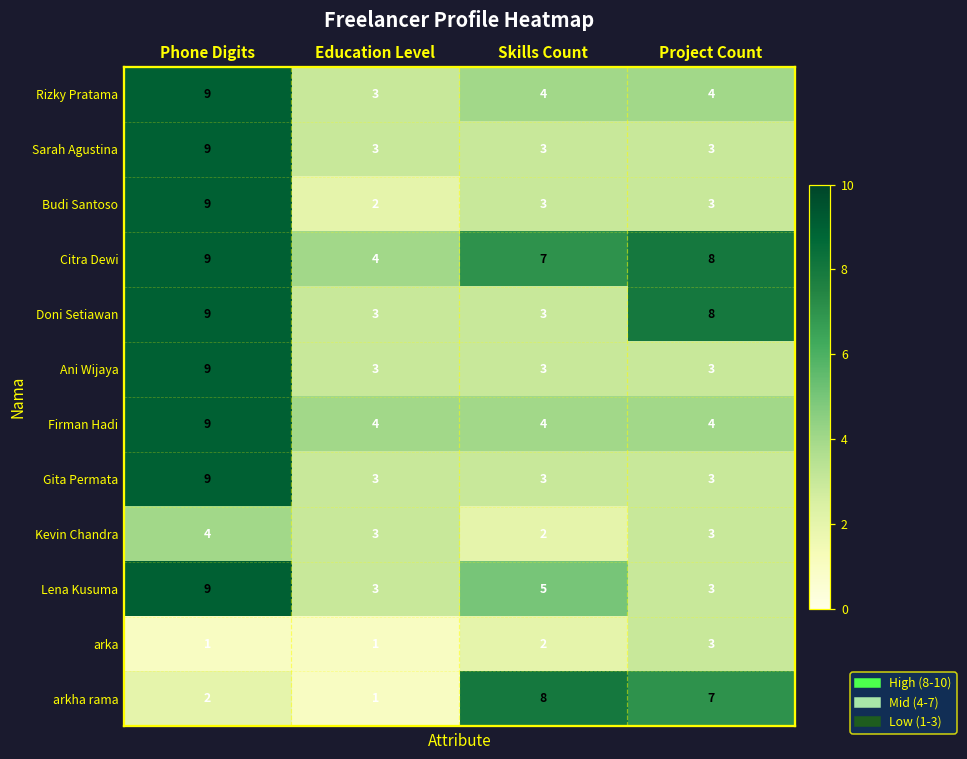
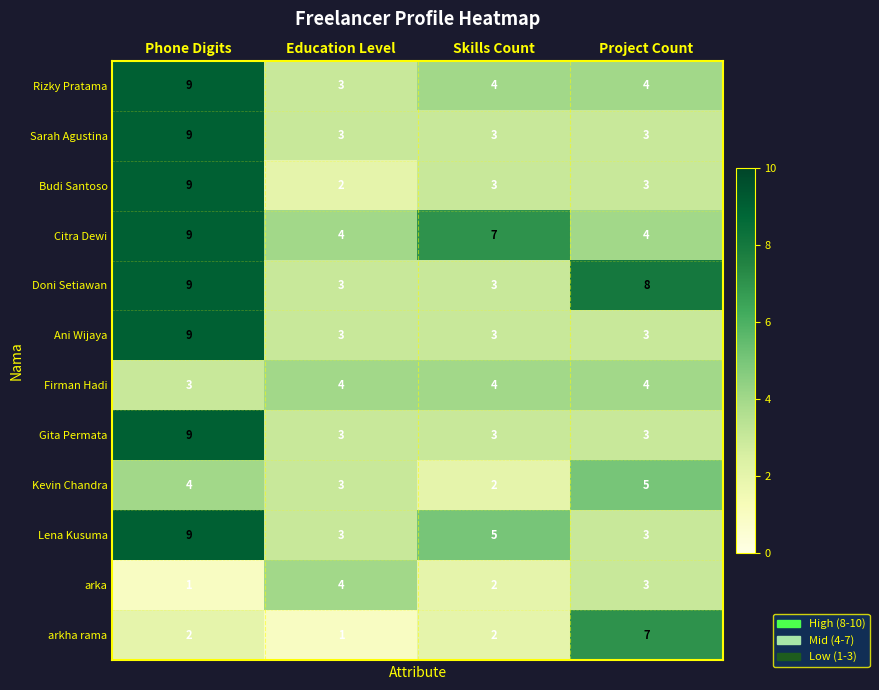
  {
    "Rizky Pratama": {
      "Phone Digits": 9,
      "Education Level": 3,
      "Skills Count": 4,
      "Project Count": 4
    },
    "Sarah Agustina": {
      "Phone Digits": 9,
      "Education Level": 3,
      "Skills Count": 3,
      "Project Count": 3
    },
    "Budi Santoso": {
      "Phone Digits": 9,
      "Education Level": 2,
      "Skills Count": 3,
      "Project Count": 3
    },
    "Citra Dewi": {
      "Phone Digits": 9,
      "Education Level": 4,
      "Skills Count": 7,
-     "Project Count": 8
+     "Project Count": 4
    },
    "Doni Setiawan": {
      "Phone Digits": 9,
      "Education Level": 3,
      "Skills Count": 3,
      "Project Count": 8
    },
    "Ani Wijaya": {
      "Phone Digits": 9,
      "Education Level": 3,
      "Skills Count": 3,
      "Project Count": 3
    },
    "Firman Hadi": {
-     "Phone Digits": 9,
+     "Phone Digits": 3,
      "Education Level": 4,
      "Skills Count": 4,
      "Project Count": 4
    },
    "Gita Permata": {
      "Phone Digits": 9,
      "Education Level": 3,
      "Skills Count": 3,
      "Project Count": 3
    },
    "Kevin Chandra": {
      "Phone Digits": 4,
      "Education Level": 3,
      "Skills Count": 2,
-     "Project Count": 3
+     "Project Count": 5
    },
    "Lena Kusuma": {
      "Phone Digits": 9,
      "Education Level": 3,
      "Skills Count": 5,
      "Project Count": 3
    },
    "arka": {
      "Phone Digits": 1,
-     "Education Level": 1,
+     "Education Level": 4,
      "Skills Count": 2,
      "Project Count": 3
    },
    "arkha rama": {
      "Phone Digits": 2,
      "Education Level": 1,
-     "Skills Count": 8,
+     "Skills Count": 2,
      "Project Count": 7
    }
  }
